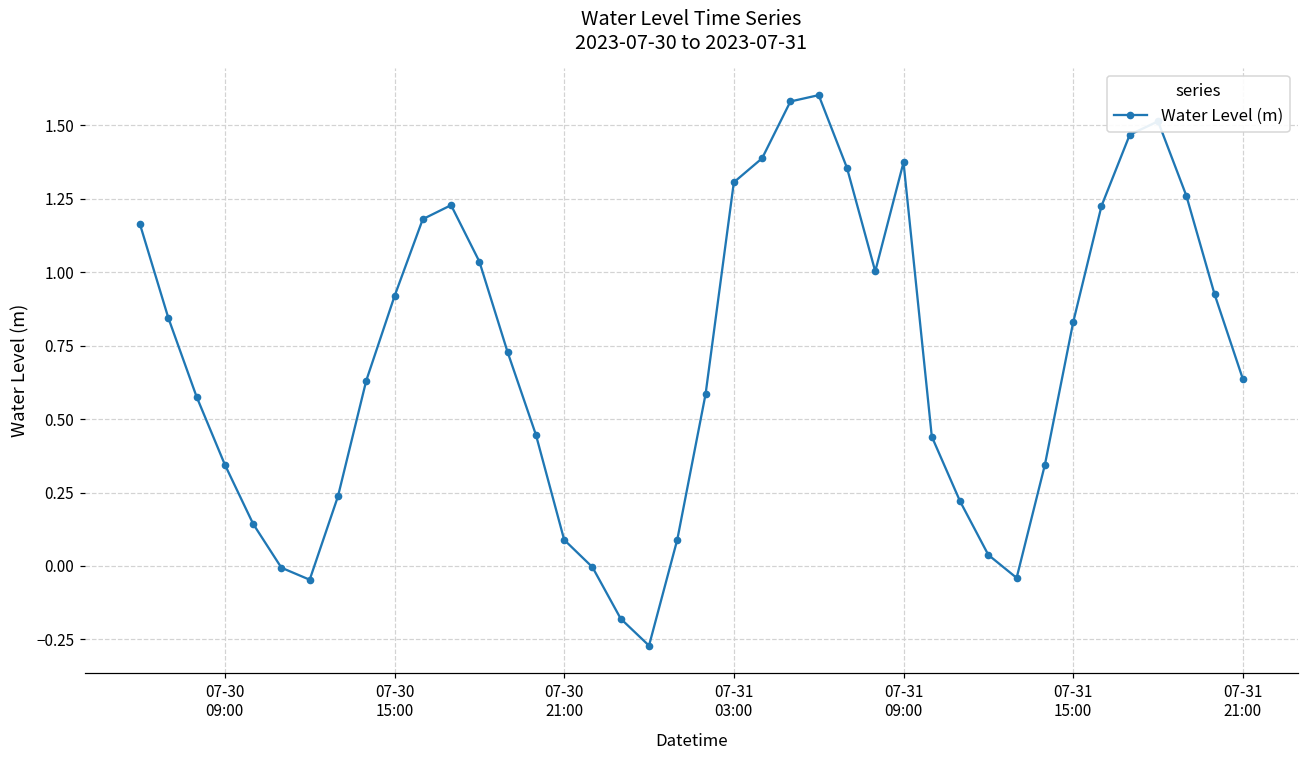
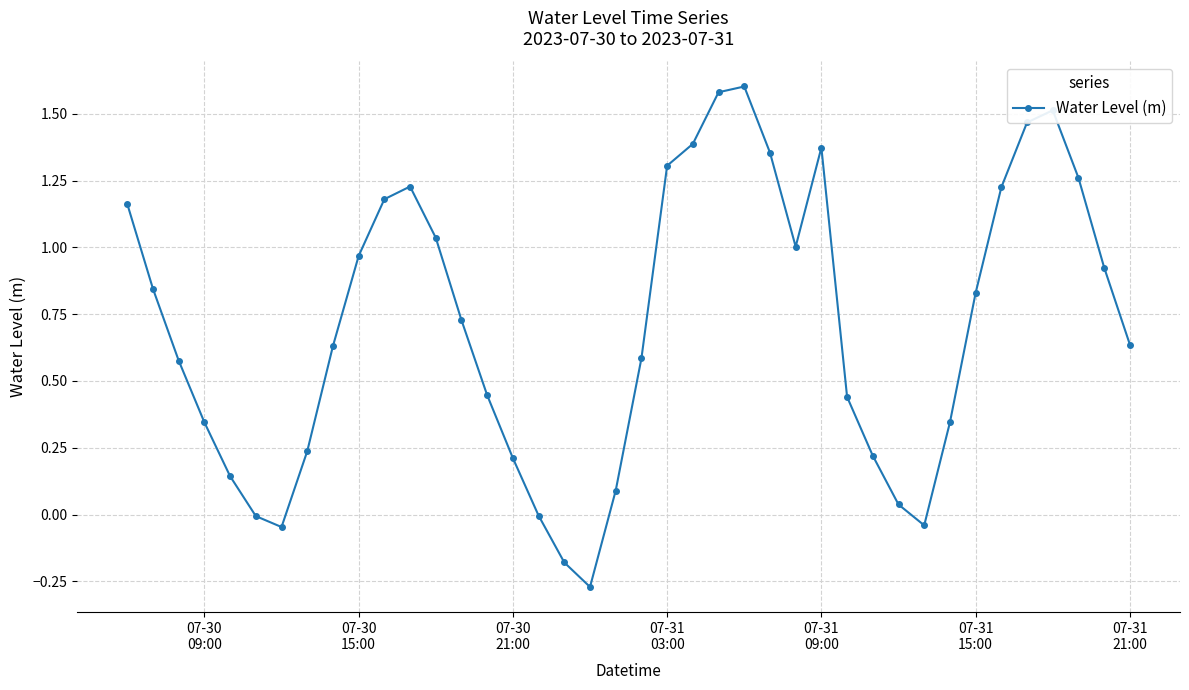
  {
    "07-30 09:00": 0.35,
-   "07-30 15:00": 0.92,
-   "07-30 21:00": 0.09,
+   "07-30 15:00": 0.97,
+   "07-30 21:00": 0.21,
    "07-31 03:00": 1.31,
    "07-31 09:00": 1.37,
    "07-31 15:00": 0.83,
    "07-31 21:00": 0.64
  }
